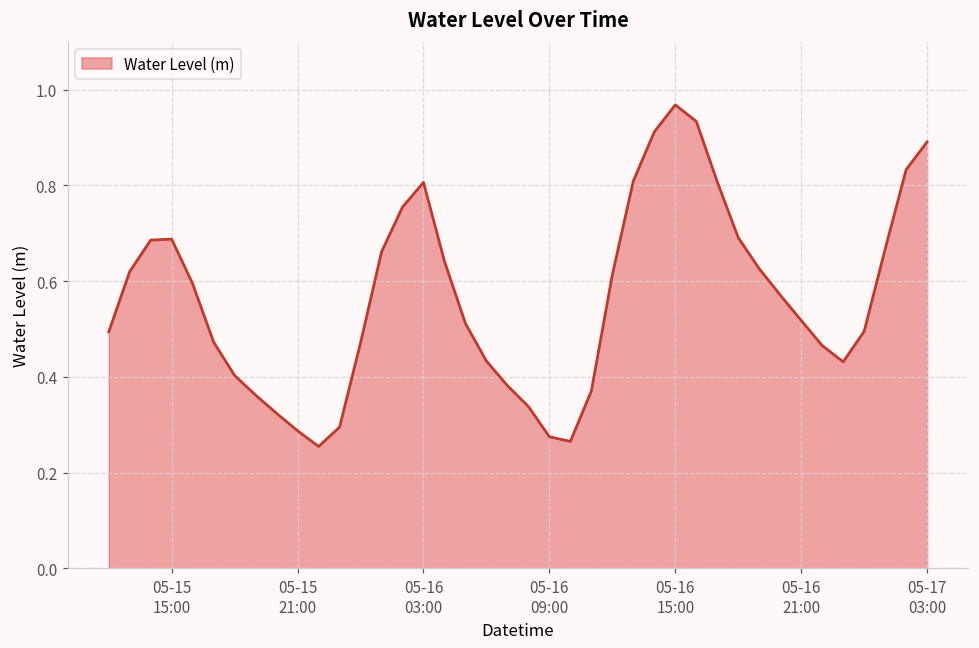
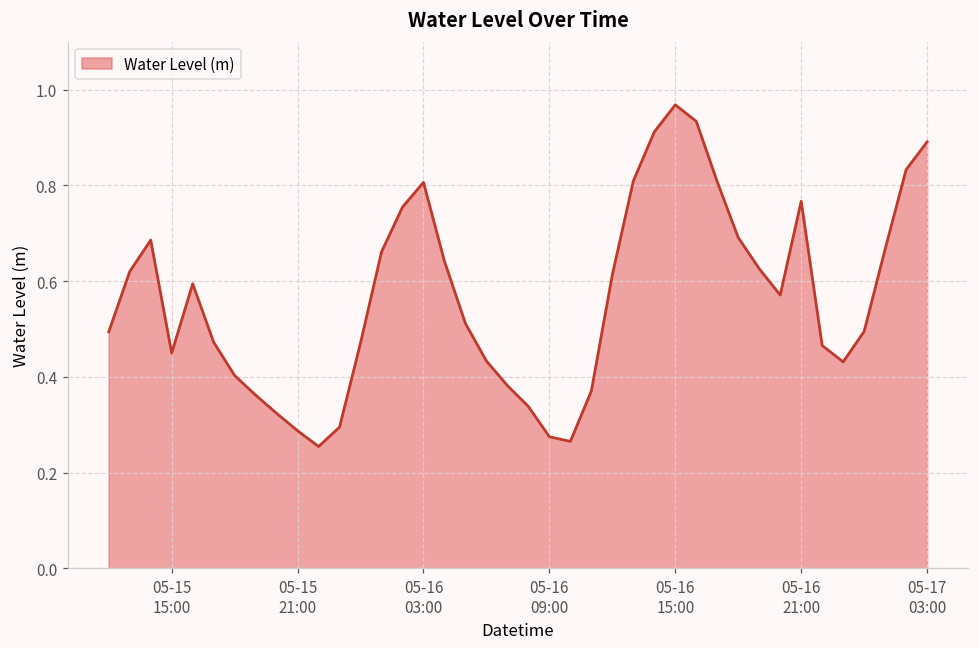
  {
-   "05-15 15:00": 0.69,
+   "05-15 15:00": 0.45,
    "05-15 21:00": 0.29,
    "05-16 03:00": 0.81,
    "05-16 09:00": 0.27,
    "05-16 15:00": 0.97,
-   "05-16 21:00": 0.52,
+   "05-16 21:00": 0.77,
    "05-17 03:00": 0.89
  }
